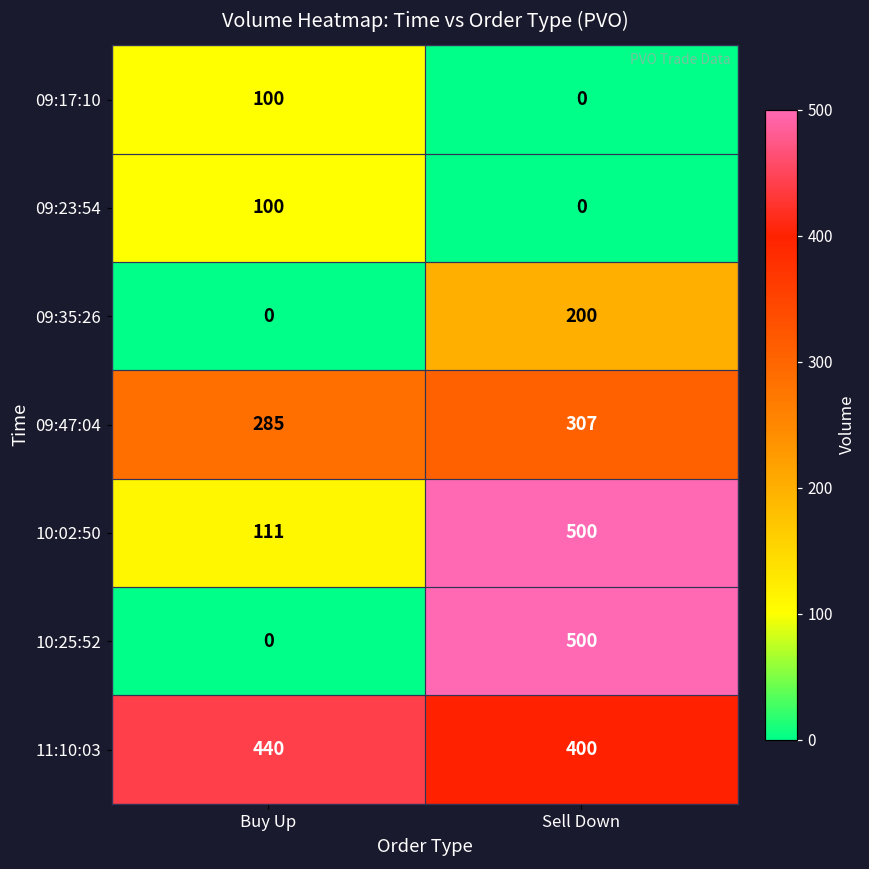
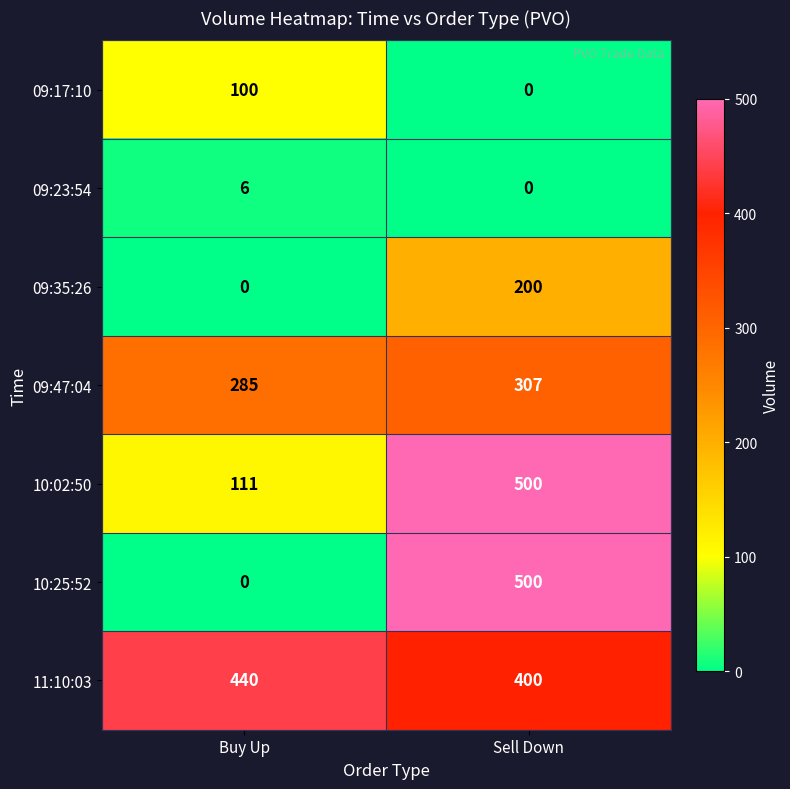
  {
    "09:17:10": {
      "Buy Up": 100
    },
    "09:23:54": {
-     "Buy Up": 100,
+     "Buy Up": 6,
      "Sell Down": 0
    },
    "09:35:26": {
      "Buy Up": 0,
      "Sell Down": 200
    },
    "09:47:04": {
      "Buy Up": 285,
      "Sell Down": 307
    },
    "10:02:50": {
      "Buy Up": 111,
      "Sell Down": 500
    },
    "10:25:52": {
      "Buy Up": 0,
      "Sell Down": 500
    },
    "11:10:03": {
      "Buy Up": 440,
      "Sell Down": 400
    }
  }
